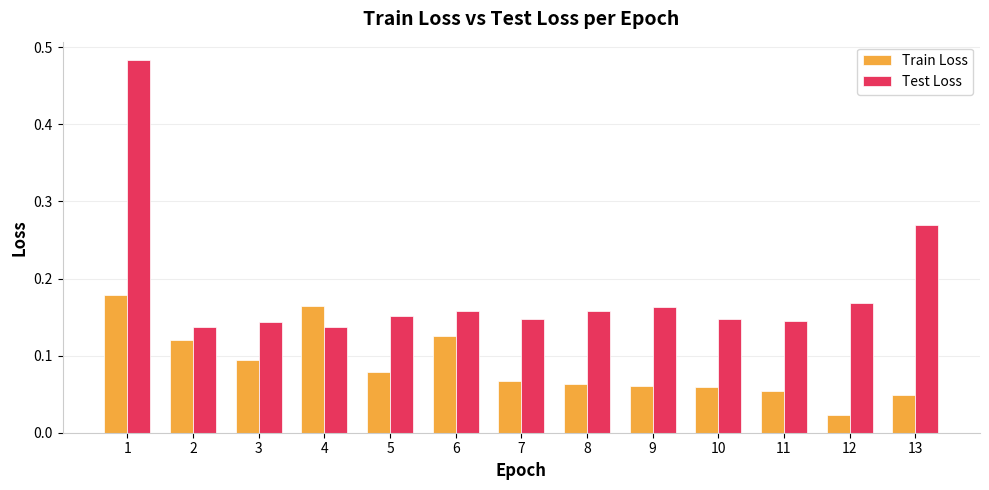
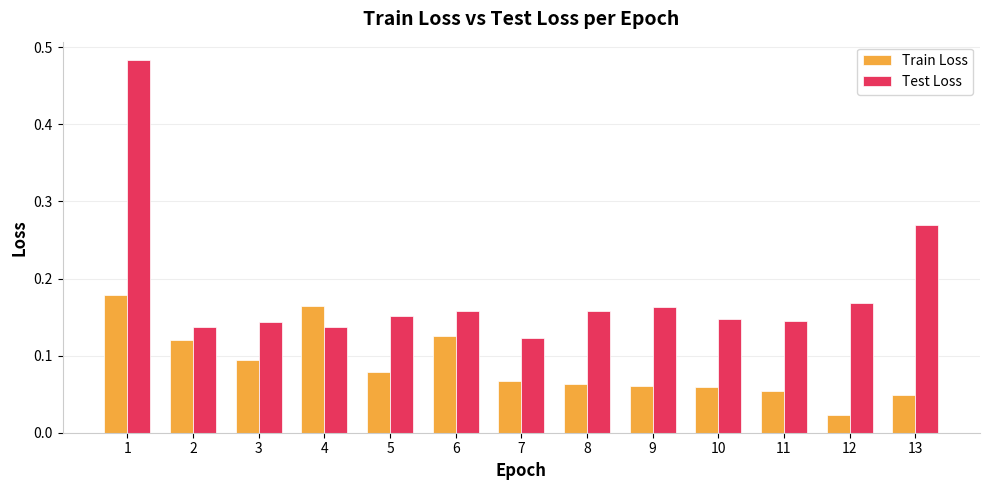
  {
    "Train Loss": {
      "1": 0.18,
      "2": 0.12,
      "3": 0.09,
      "4": 0.16,
      "5": 0.08,
      "6": 0.13,
      "7": 0.07,
      "8": 0.06,
      "9": 0.06,
      "10": 0.06,
      "11": 0.05,
      "12": 0.02,
      "13": 0.05
    },
    "Test Loss": {
      "1": 0.48,
      "2": 0.14,
      "3": 0.14,
      "4": 0.14,
      "5": 0.15,
      "6": 0.16,
-     "7": 0.15,
+     "7": 0.12,
      "8": 0.16,
      "9": 0.16,
      "10": 0.15,
      "11": 0.15,
      "12": 0.17,
      "13": 0.27
    }
  }
